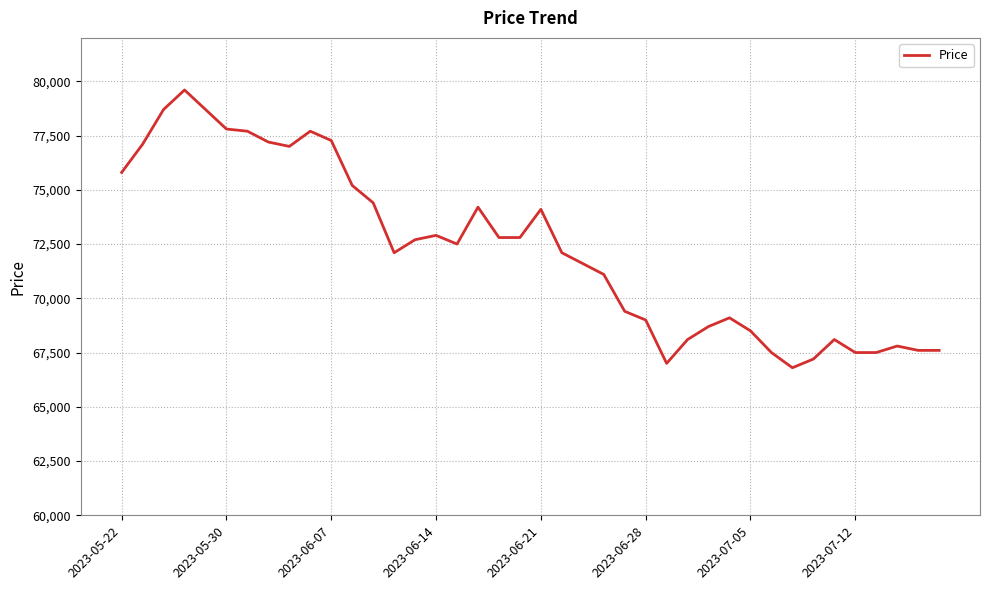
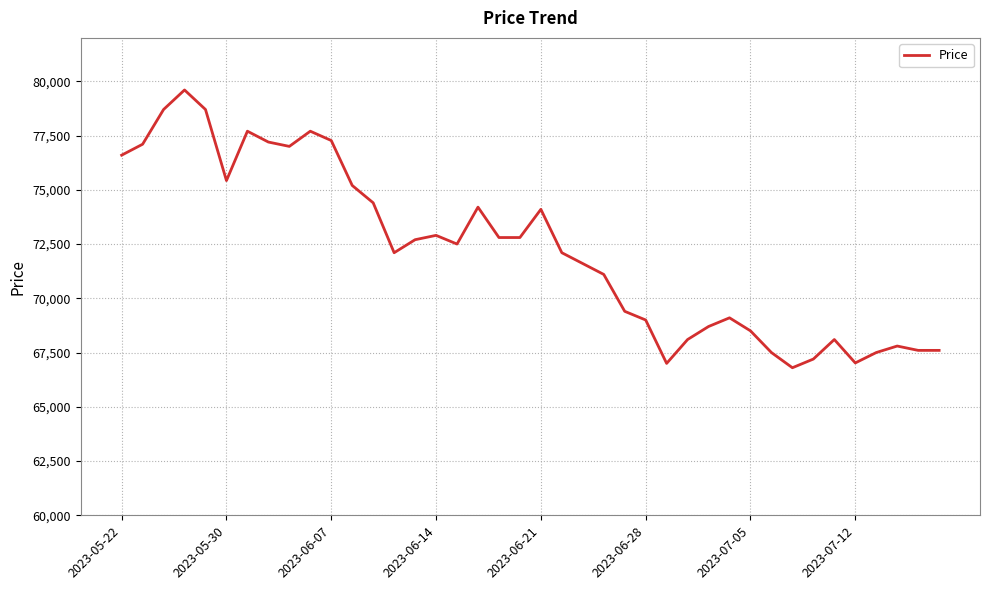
  {
-   "2023-05-22": "75,800",
-   "2023-05-30": "77,800",
+   "2023-05-22": "76,600",
+   "2023-05-30": "75,400",
    "2023-06-07": "77,300",
    "2023-06-14": "72,900",
    "2023-06-21": "74,100",
    "2023-06-28": "69,000",
    "2023-07-05": "68,500",
-   "2023-07-12": "67,500"
+   "2023-07-12": "67,000"
  }
